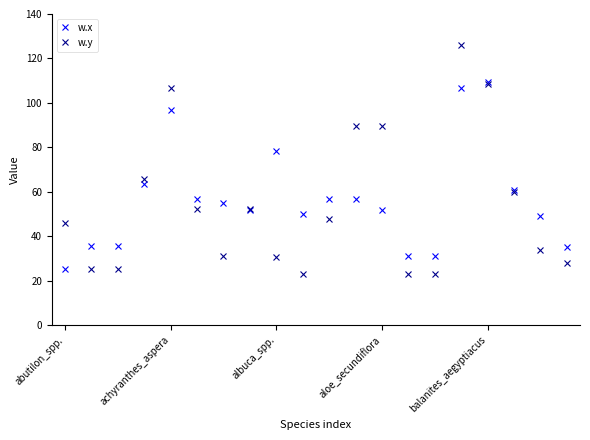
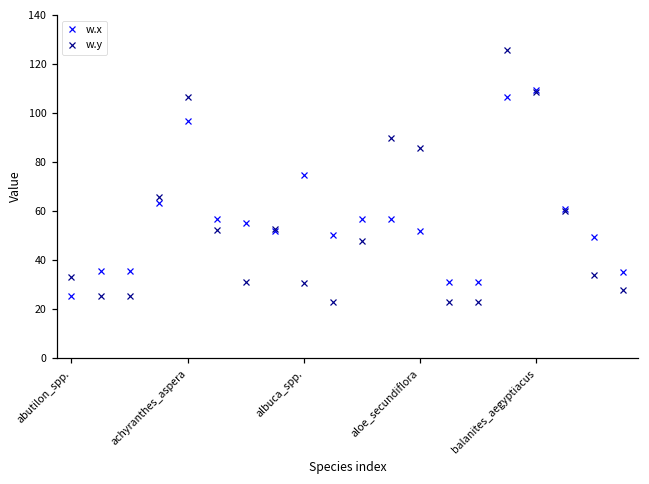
  {
    "w.x": {
      "abutilon_spp.": 25,
      "achyranthes_aspera": 97,
-     "albuca_spp.": 78,
+     "albuca_spp.": 75,
      "aloe_secundiflora": 52
    },
    "w.y": {
-     "abutilon_spp.": 46,
+     "abutilon_spp.": 33,
      "achyranthes_aspera": 107,
      "albuca_spp.": 31,
-     "aloe_secundiflora": 90
+     "aloe_secundiflora": 86
    }
  }
